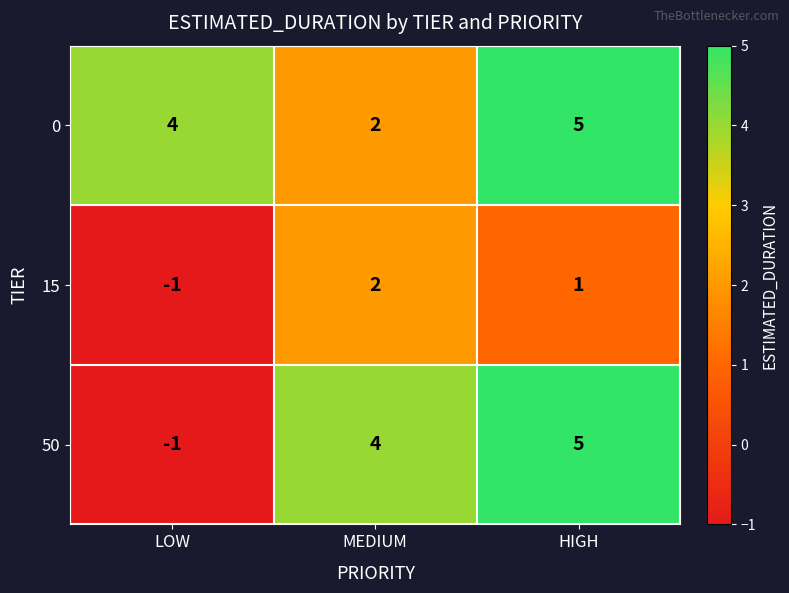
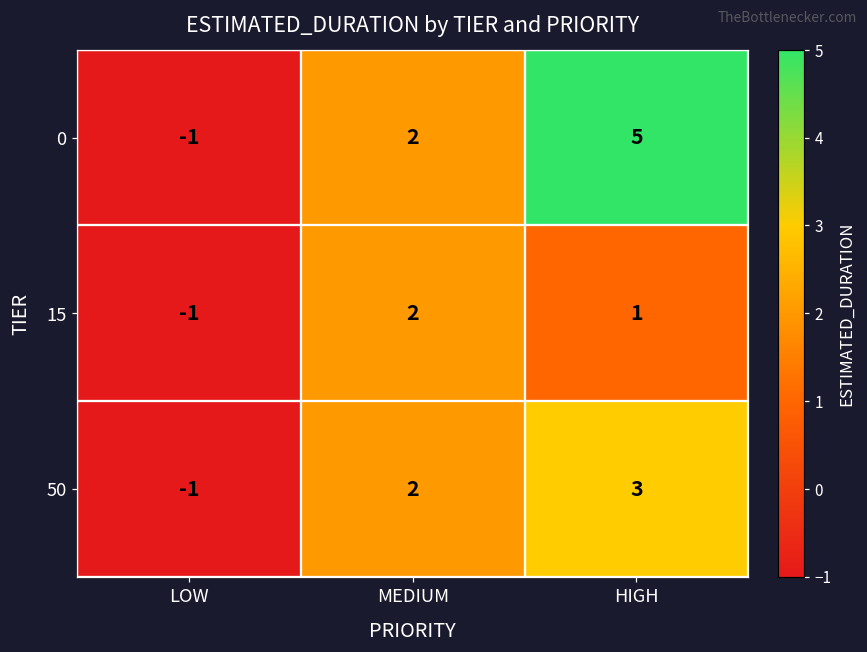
  {
    "0": {
-     "LOW": 4,
+     "LOW": -1,
      "MEDIUM": 2,
      "HIGH": 5
    },
    "15": {
      "LOW": -1,
      "MEDIUM": 2,
      "HIGH": 1
    },
    "50": {
      "LOW": -1,
-     "MEDIUM": 4,
-     "HIGH": 5
+     "MEDIUM": 2,
+     "HIGH": 3
    }
  }
